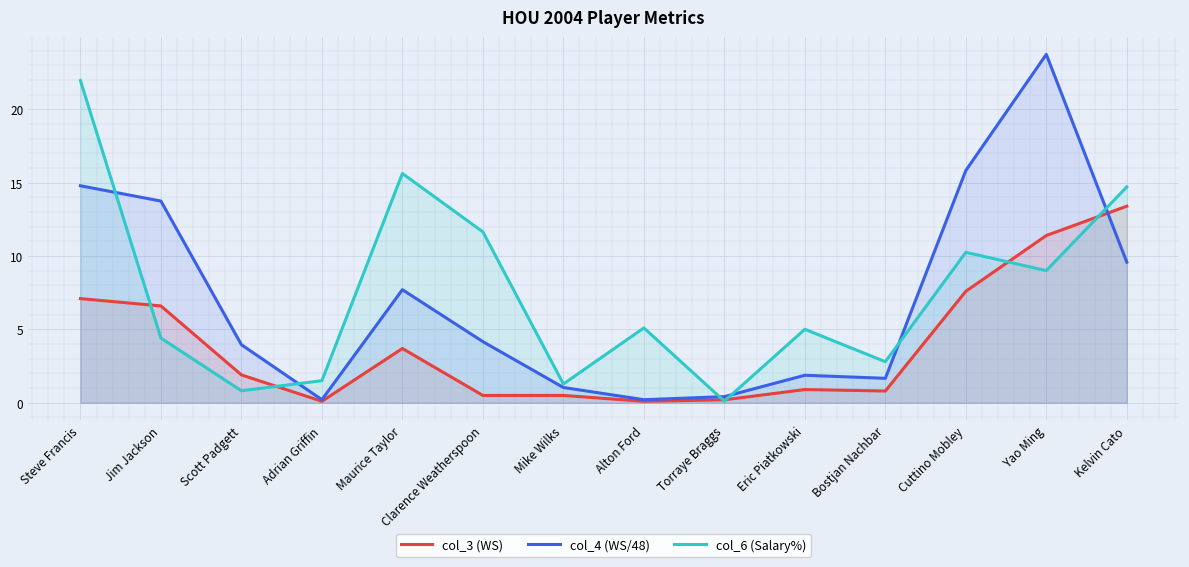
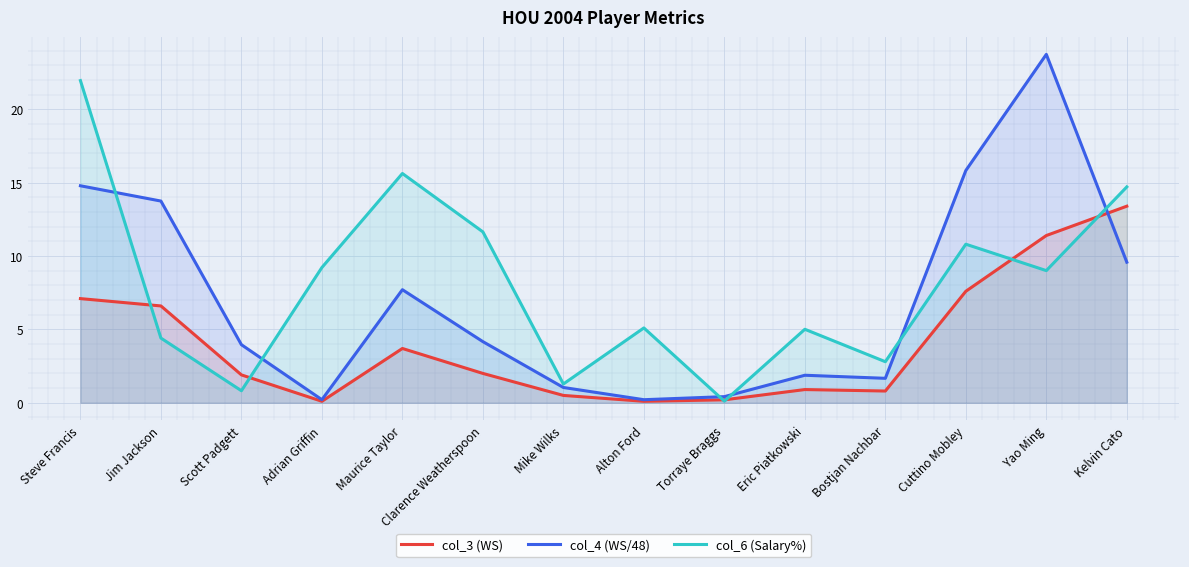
  {
    "col_3 (WS)": {
      "Steve Francis": 7.1,
      "Jim Jackson": 6.6,
      "Scott Padgett": 1.9,
      "Maurice Taylor": 3.7,
-     "Clarence Weatherspoon": 0.5,
+     "Clarence Weatherspoon": 2.0,
      "Mike Wilks": 0.5,
      "Eric Piatkowski": 0.9,
      "Bostjan Nachbar": 0.8,
      "Cuttino Mobley": 7.6,
      "Yao Ming": 11.4,
      "Kelvin Cato": 13.4
    },
    "col_4 (WS/48)": {
      "Steve Francis": 14.8,
      "Jim Jackson": 13.7,
      "Scott Padgett": 4.0,
      "Maurice Taylor": 7.7,
      "Clarence Weatherspoon": 4.2,
      "Mike Wilks": 1.0,
      "Torraye Braggs": 0.4,
      "Eric Piatkowski": 1.9,
      "Bostjan Nachbar": 1.7,
      "Cuttino Mobley": 15.8,
      "Yao Ming": 23.8,
      "Kelvin Cato": 9.6
    },
    "col_6 (Salary%)": {
      "Steve Francis": 22.0,
      "Jim Jackson": 4.4,
      "Scott Padgett": 0.8,
-     "Adrian Griffin": 1.5,
+     "Adrian Griffin": 9.2,
      "Maurice Taylor": 15.6,
      "Clarence Weatherspoon": 11.6,
      "Mike Wilks": 1.3,
      "Alton Ford": 5.1,
      "Eric Piatkowski": 5.0,
      "Bostjan Nachbar": 2.8,
-     "Cuttino Mobley": 10.3,
+     "Cuttino Mobley": 10.8,
      "Yao Ming": 9.0,
      "Kelvin Cato": 14.7
    }
  }
